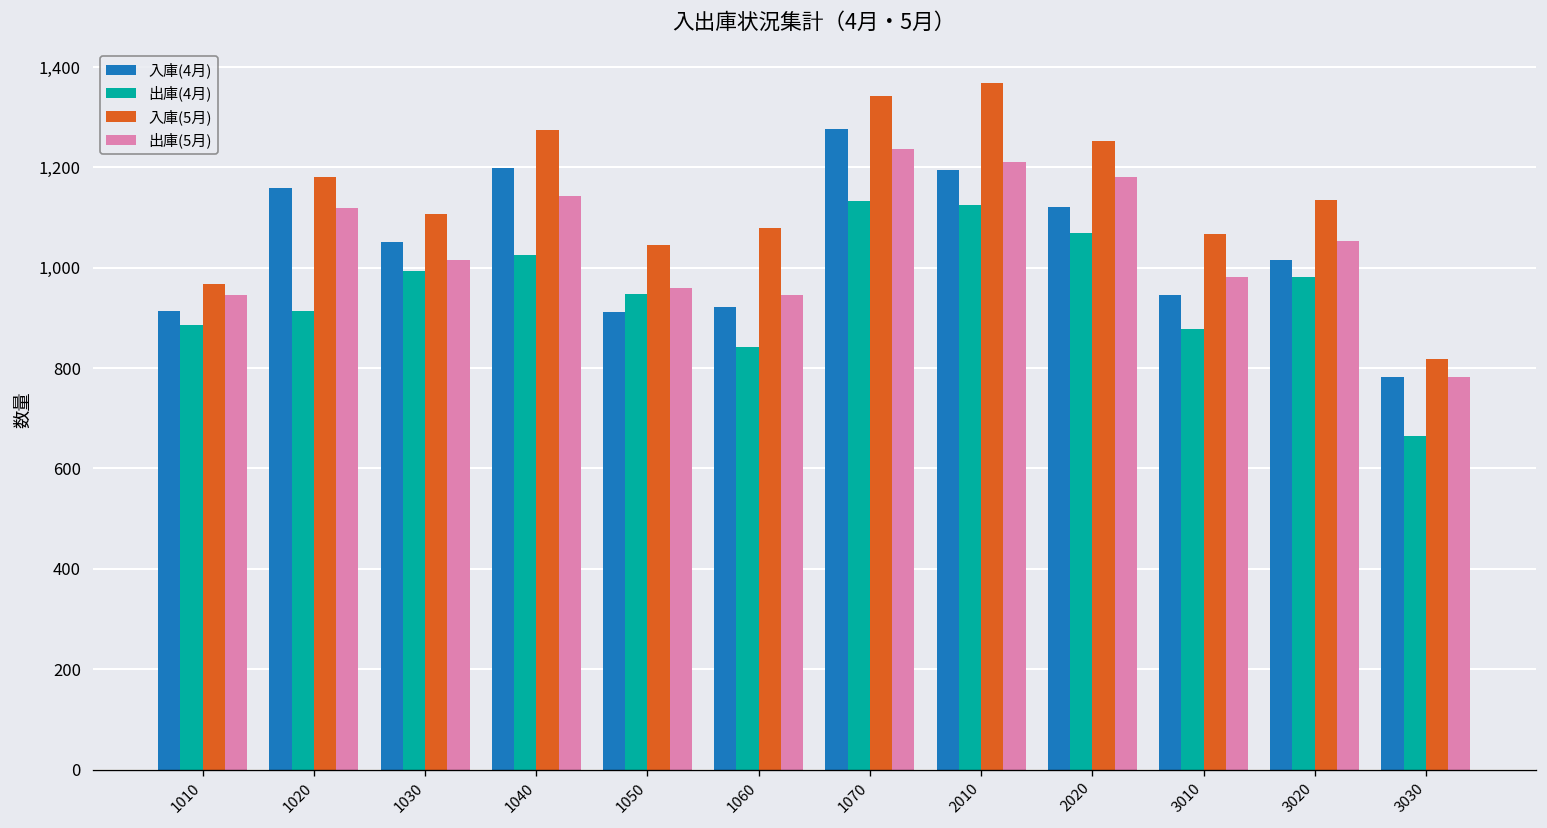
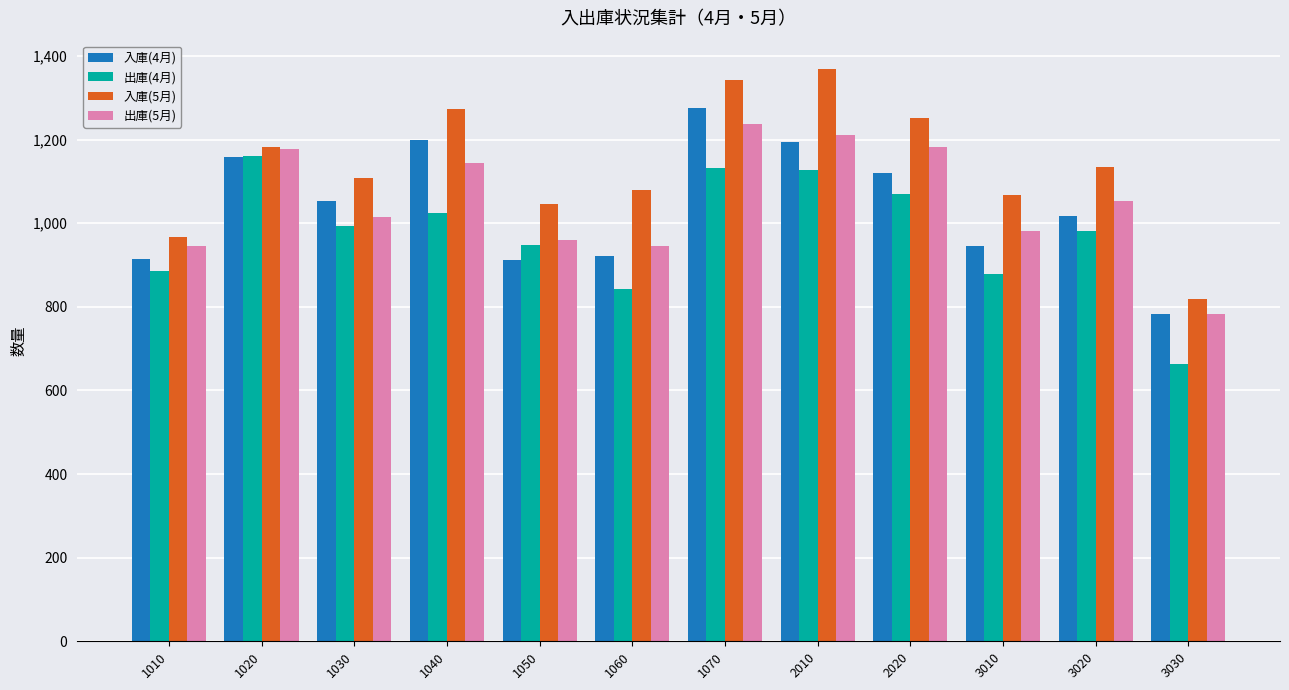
  {
    "入庫(4月)": {
      "1010": "910",
      "1020": "1,160",
      "1030": "1,050",
      "1040": "1,200",
      "1050": "910",
      "1060": "920",
      "1070": "1,280",
      "2010": "1,190",
      "2020": "1,120",
      "3010": "950",
      "3020": "1,020",
      "3030": "780"
    },
    "出庫(4月)": {
      "1010": "890",
-     "1020": "910",
+     "1020": "1,160",
      "1030": "990",
      "1040": "1,030",
      "1050": "950",
      "1060": "840",
      "1070": "1,130",
      "2010": "1,130",
      "2020": "1,070",
      "3010": "880",
      "3020": "980",
      "3030": "660"
    },
    "入庫(5月)": {
      "1010": "970",
      "1020": "1,180",
      "1030": "1,110",
      "1040": "1,270",
      "1050": "1,050",
      "1060": "1,080",
      "1070": "1,340",
      "2010": "1,370",
      "2020": "1,250",
      "3010": "1,070",
      "3020": "1,140",
      "3030": "820"
    },
    "出庫(5月)": {
      "1010": "950",
-     "1020": "1,120",
+     "1020": "1,180",
      "1030": "1,020",
      "1040": "1,140",
      "1050": "960",
      "1060": "950",
      "1070": "1,240",
      "2010": "1,210",
      "2020": "1,180",
      "3010": "980",
      "3020": "1,050",
      "3030": "780"
    }
  }
